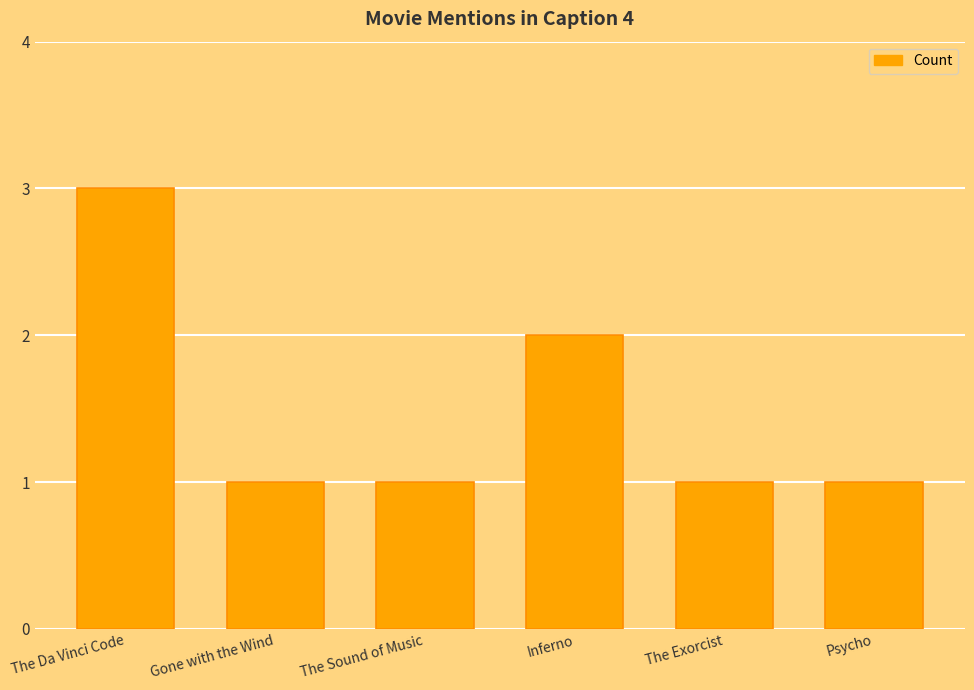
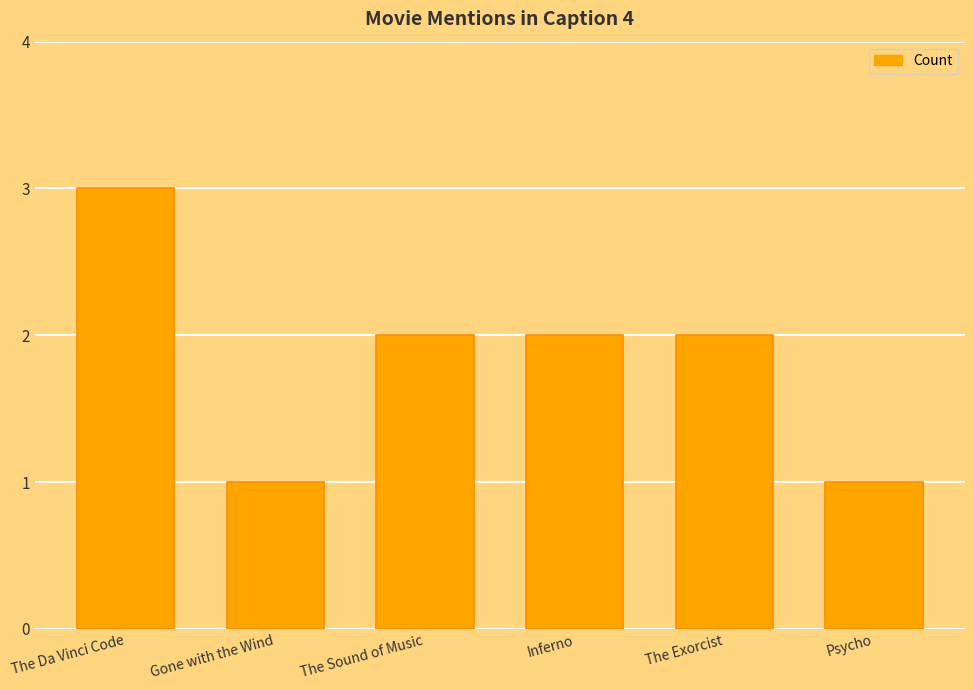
  {
    "The Da Vinci Code": 3,
    "Gone with the Wind": 1,
-   "The Sound of Music": 1,
+   "The Sound of Music": 2,
    "Inferno": 2,
-   "The Exorcist": 1,
+   "The Exorcist": 2,
    "Psycho": 1
  }
